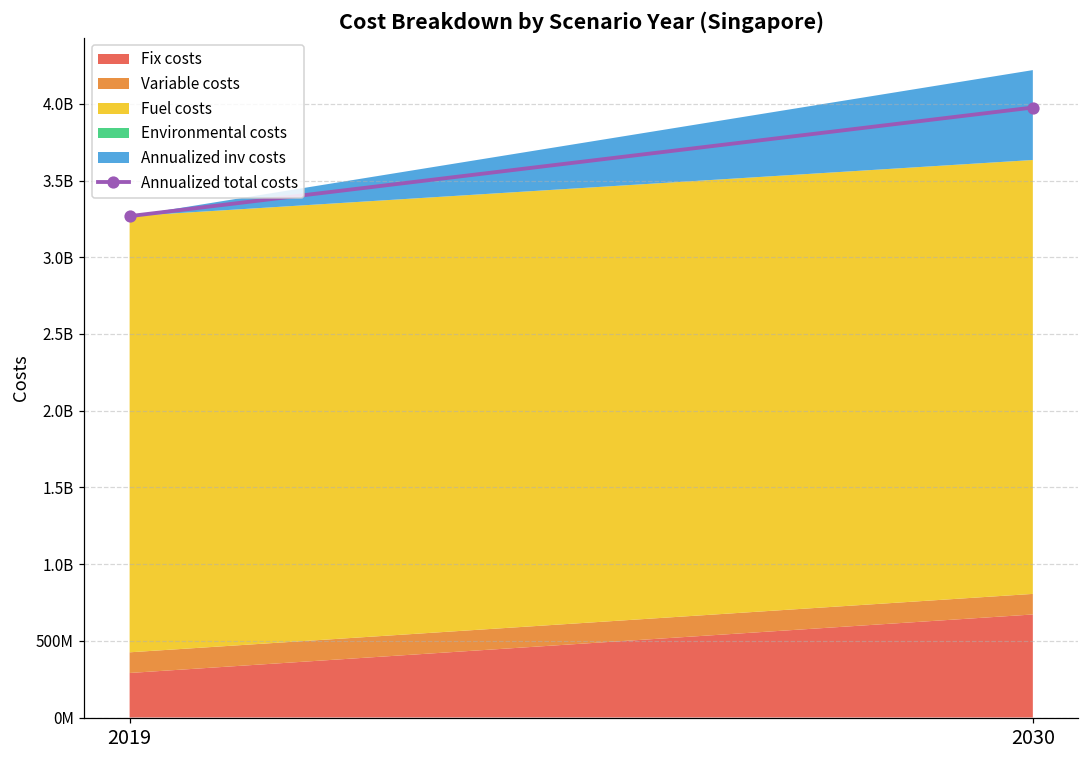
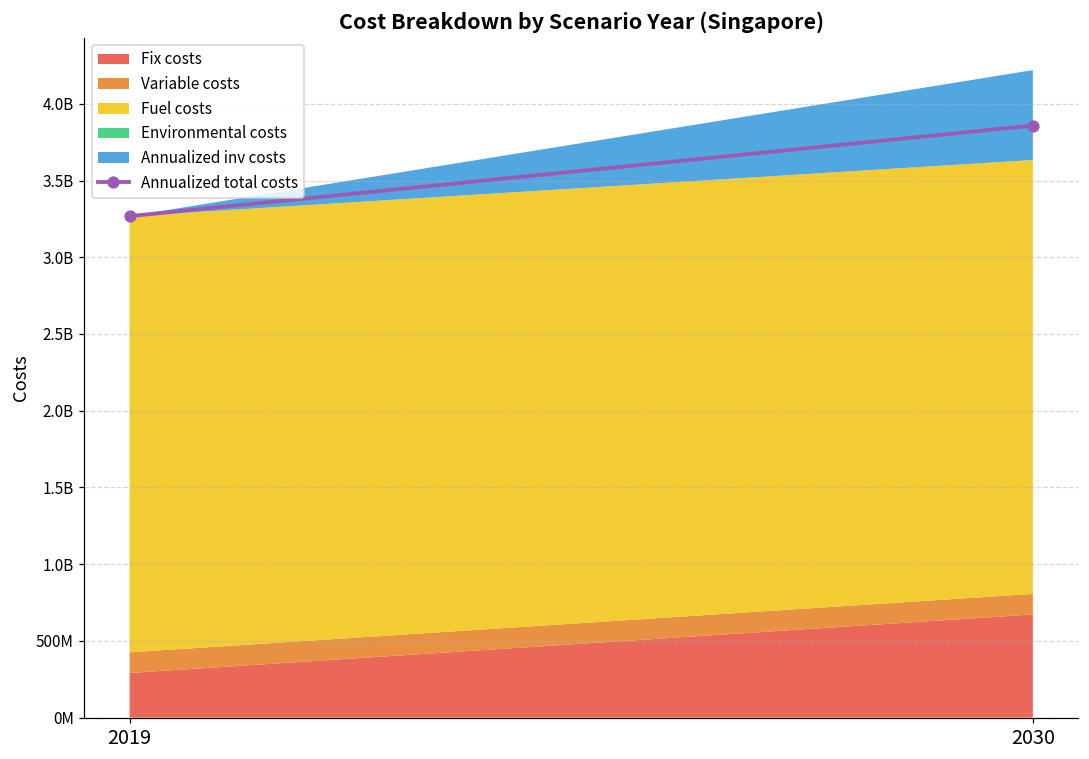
  {
    "Annualized total costs": {
-     "2030": 3980000000
+     "2030": 3860000000
    },
    "Annualized inv costs": {
      "2030": 590000000
    }
  }
